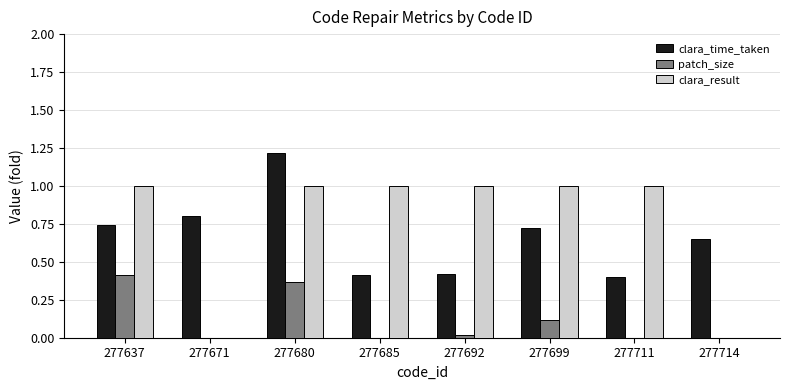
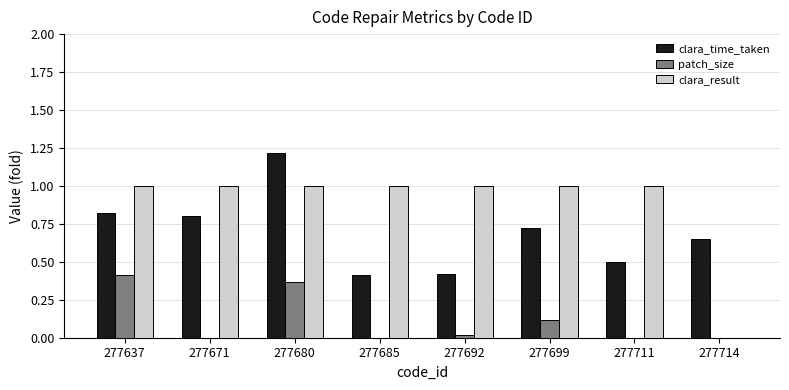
  {
    "clara_time_taken": {
-     "277637": 0.74,
+     "277637": 0.82,
      "277671": 0.80,
      "277680": 1.22,
      "277685": 0.41,
      "277692": 0.42,
      "277699": 0.72,
-     "277711": 0.4,
+     "277711": 0.5,
      "277714": 0.65
    },
    "patch_size": {
      "277637": 0.41,
      "277671": 0.00,
      "277680": 0.37,
      "277685": 0.00,
      "277692": 0.02,
      "277699": 0.12,
      "277711": 0.00,
      "277714": 0.00
    },
    "clara_result": {
      "277637": 1,
-     "277671": 0,
+     "277671": 1,
      "277680": 1,
      "277685": 1,
      "277692": 1,
      "277699": 1,
      "277711": 1,
      "277714": 0
    }
  }
